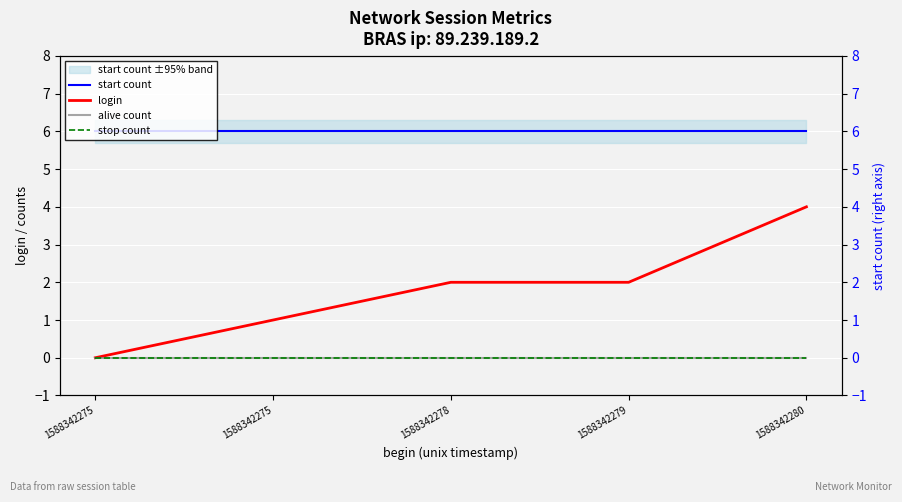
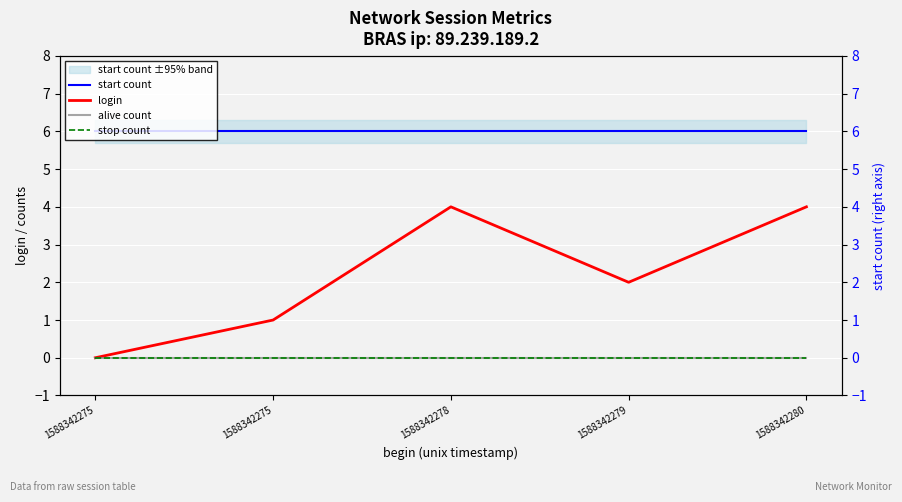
  {
    "start count": {
      "1588342278": 6,
      "1588342279": 6,
      "1588342280": 6
    },
    "start count ±95% band": {
      "1588342278": 6.3,
      "1588342279": 6.3,
      "1588342280": 6.3
    },
    "login": {
-     "1588342278": 2,
+     "1588342278": 4,
      "1588342279": 2,
      "1588342280": 4
    },
    "stop count": {
      "1588342278": 0,
      "1588342279": 0,
      "1588342280": 0
    }
  }
